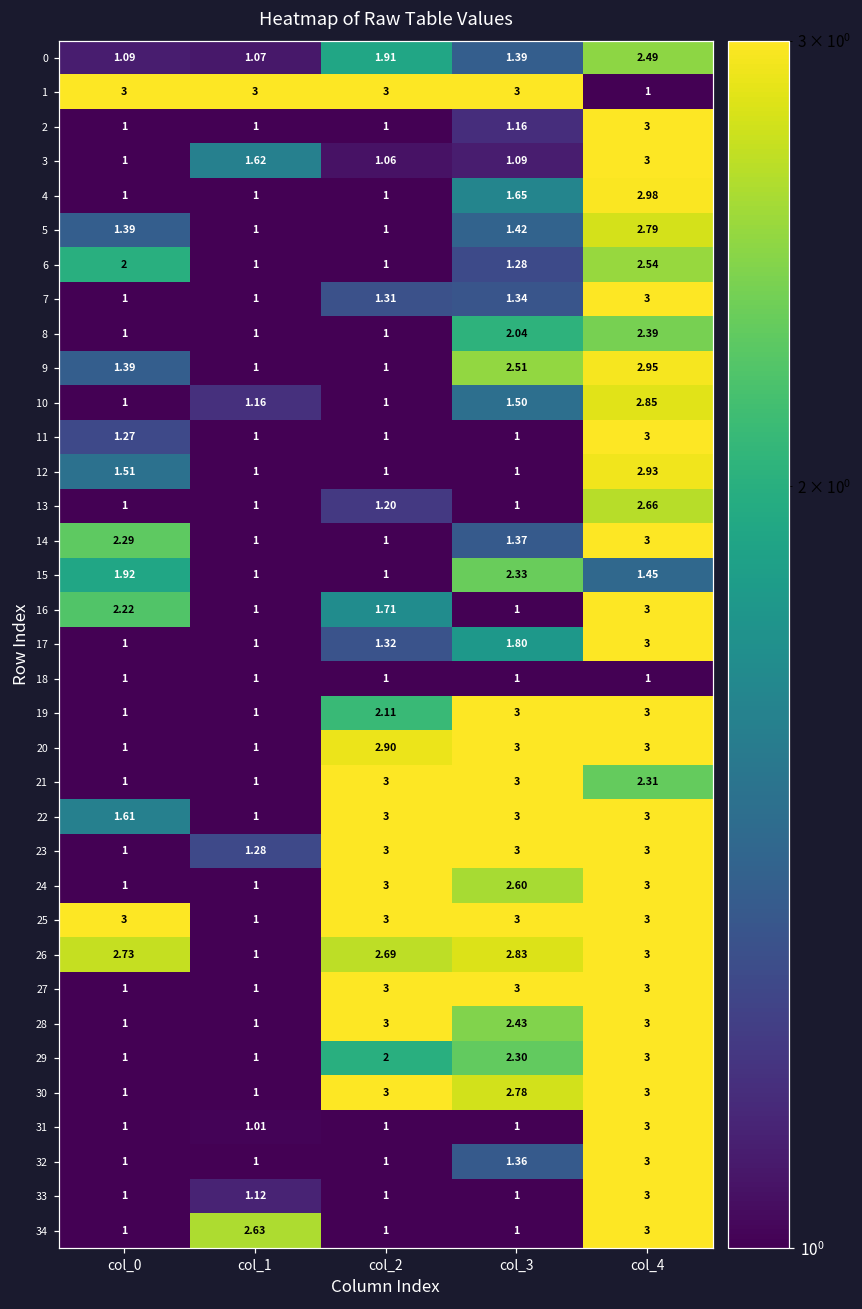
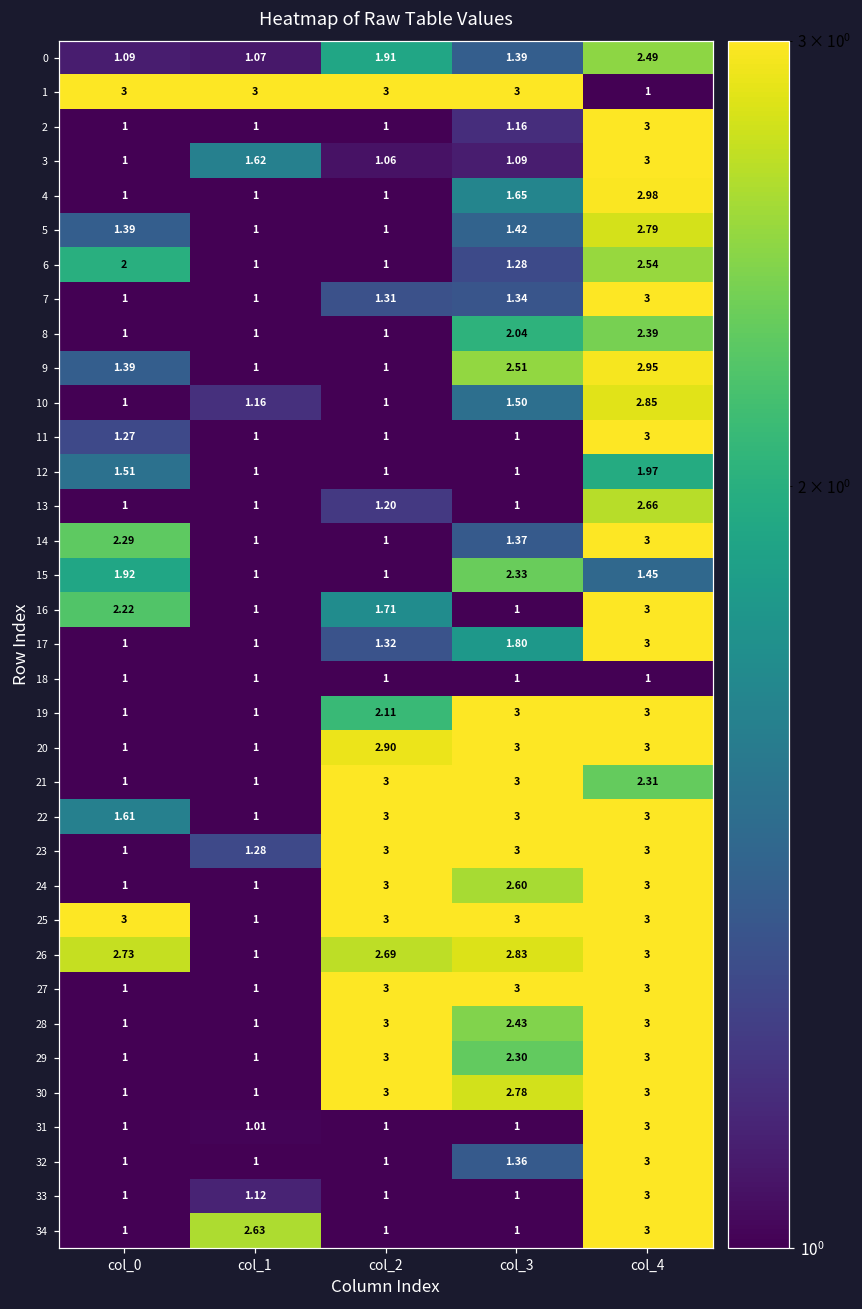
  {
    "0": {
      "col_0": 1.09,
      "col_1": 1.07,
      "col_2": 1.91,
      "col_3": 1.39,
      "col_4": 2.49
    },
    "1": {
      "col_0": 3,
      "col_1": 3,
      "col_2": 3,
      "col_3": 3,
      "col_4": 1
    },
    "2": {
      "col_0": 1,
      "col_1": 1,
      "col_2": 1,
      "col_3": 1.16,
      "col_4": 3
    },
    "3": {
      "col_0": 1,
      "col_1": 1.62,
      "col_2": 1.06,
      "col_3": 1.09,
      "col_4": 3
    },
    "4": {
      "col_0": 1,
      "col_1": 1,
      "col_2": 1,
      "col_3": 1.65,
      "col_4": 2.98
    },
    "5": {
      "col_0": 1.39,
      "col_1": 1,
      "col_2": 1,
      "col_3": 1.42,
      "col_4": 2.79
    },
    "6": {
      "col_0": 2,
      "col_1": 1,
      "col_2": 1,
      "col_3": 1.28,
      "col_4": 2.54
    },
    "7": {
      "col_0": 1,
      "col_1": 1,
      "col_2": 1.31,
      "col_3": 1.34,
      "col_4": 3
    },
    "8": {
      "col_0": 1,
      "col_1": 1,
      "col_2": 1,
      "col_3": 2.04,
      "col_4": 2.39
    },
    "9": {
      "col_0": 1.39,
      "col_1": 1,
      "col_2": 1,
      "col_3": 2.51,
      "col_4": 2.95
    },
    "10": {
      "col_0": 1,
      "col_1": 1.16,
      "col_2": 1,
      "col_3": 1.50,
      "col_4": 2.85
    },
    "11": {
      "col_0": 1.27,
      "col_1": 1,
      "col_2": 1,
      "col_3": 1,
      "col_4": 3
    },
    "12": {
      "col_0": 1.51,
      "col_1": 1,
      "col_2": 1,
      "col_3": 1,
-     "col_4": 2.93
+     "col_4": 1.97
    },
    "13": {
      "col_0": 1,
      "col_1": 1,
      "col_2": 1.20,
      "col_3": 1,
      "col_4": 2.66
    },
    "14": {
      "col_0": 2.29,
      "col_1": 1,
      "col_2": 1,
      "col_3": 1.37,
      "col_4": 3
    },
    "15": {
      "col_0": 1.92,
      "col_1": 1,
      "col_2": 1,
      "col_3": 2.33,
      "col_4": 1.45
    },
    "16": {
      "col_0": 2.22,
      "col_1": 1,
      "col_2": 1.71,
      "col_3": 1,
      "col_4": 3
    },
    "17": {
      "col_0": 1,
      "col_1": 1,
      "col_2": 1.32,
      "col_3": 1.80,
      "col_4": 3
    },
    "18": {
      "col_0": 1,
      "col_1": 1,
      "col_2": 1,
      "col_3": 1,
      "col_4": 1
    },
    "19": {
      "col_0": 1,
      "col_1": 1,
      "col_2": 2.11,
      "col_3": 3,
      "col_4": 3
    },
    "20": {
      "col_0": 1,
      "col_1": 1,
      "col_2": 2.90,
      "col_3": 3,
      "col_4": 3
    },
    "21": {
      "col_0": 1,
      "col_1": 1,
      "col_2": 3,
      "col_3": 3,
      "col_4": 2.31
    },
    "22": {
      "col_0": 1.61,
      "col_1": 1,
      "col_2": 3,
      "col_3": 3,
      "col_4": 3
    },
    "23": {
      "col_0": 1,
      "col_1": 1.28,
      "col_2": 3,
      "col_3": 3,
      "col_4": 3
    },
    "24": {
      "col_0": 1,
      "col_1": 1,
      "col_2": 3,
      "col_3": 2.60,
      "col_4": 3
    },
    "25": {
      "col_0": 3,
      "col_1": 1,
      "col_2": 3,
      "col_3": 3,
      "col_4": 3
    },
    "26": {
      "col_0": 2.73,
      "col_1": 1,
      "col_2": 2.69,
      "col_3": 2.83,
      "col_4": 3
    },
    "27": {
      "col_0": 1,
      "col_1": 1,
      "col_2": 3,
      "col_3": 3,
      "col_4": 3
    },
    "28": {
      "col_0": 1,
      "col_1": 1,
      "col_2": 3,
      "col_3": 2.43,
      "col_4": 3
    },
    "29": {
      "col_0": 1,
      "col_1": 1,
-     "col_2": 2,
+     "col_2": 3,
      "col_3": 2.30,
      "col_4": 3
    },
    "30": {
      "col_0": 1,
      "col_1": 1,
      "col_2": 3,
      "col_3": 2.78,
      "col_4": 3
    },
    "31": {
      "col_0": 1,
      "col_1": 1.01,
      "col_2": 1,
      "col_3": 1,
      "col_4": 3
    },
    "32": {
      "col_0": 1,
      "col_1": 1,
      "col_2": 1,
      "col_3": 1.36,
      "col_4": 3
    },
    "33": {
      "col_0": 1,
      "col_1": 1.12,
      "col_2": 1,
      "col_3": 1,
      "col_4": 3
    },
    "34": {
      "col_0": 1,
      "col_1": 2.63,
      "col_2": 1,
      "col_3": 1,
      "col_4": 3
    }
  }
